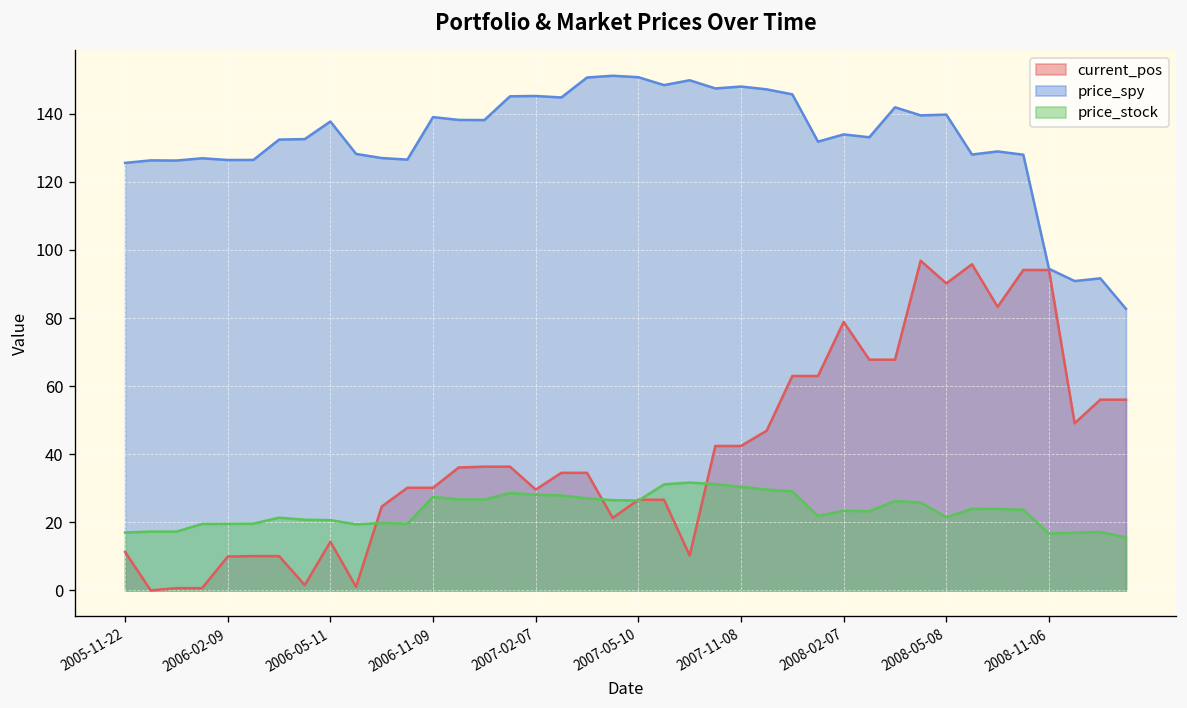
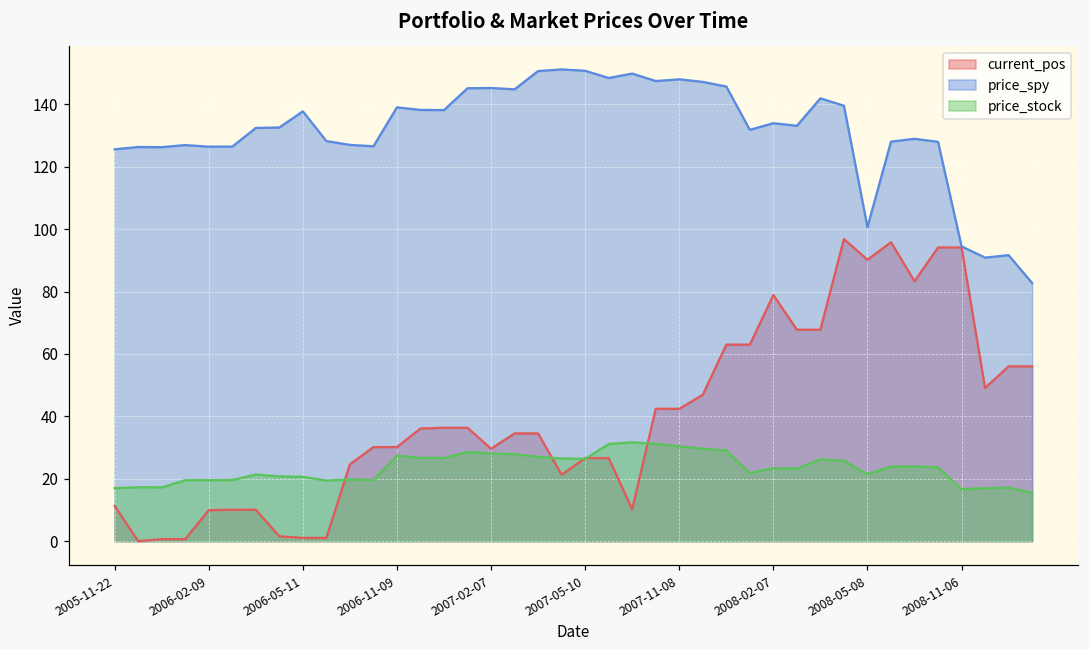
  {
    "current_pos": {
-     "2006-05-11": 14,
+     "2006-05-11": 1,
      "2008-05-08": 90
    },
    "price_spy": {
      "2006-05-11": 138,
      "2007-05-10": 151,
-     "2008-05-08": 140
+     "2008-05-08": 101
    },
    "price_stock": {
      "2006-05-11": 21,
      "2008-05-08": 21
    }
  }
